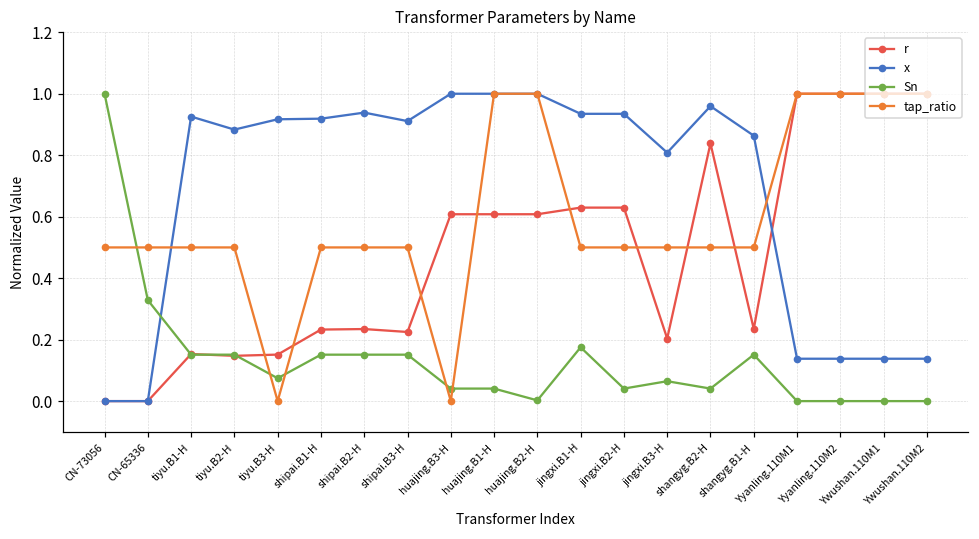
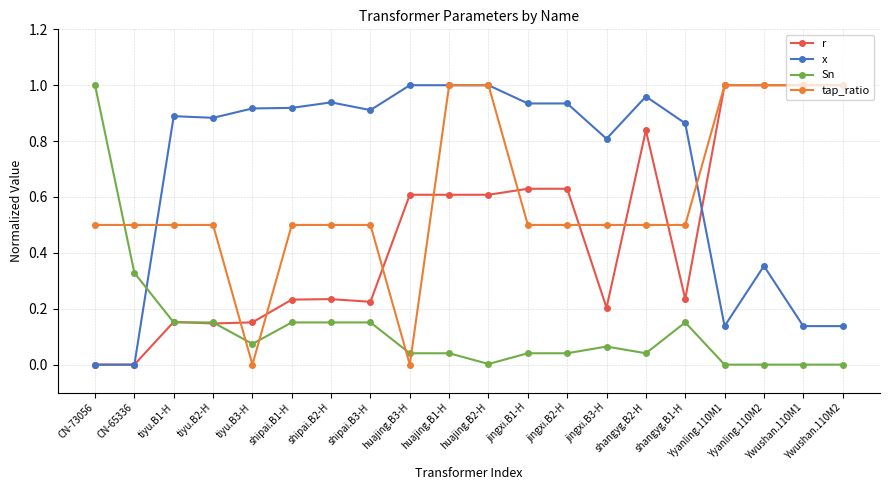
  {
    "x": {
-     "tiyu.B1-H": 0.93,
+     "tiyu.B1-H": 0.89,
      "tiyu.B2-H": 0.88,
      "tiyu.B3-H": 0.92,
      "shipai.B1-H": 0.92,
      "shipai.B2-H": 0.94,
      "shipai.B3-H": 0.91,
      "huajing.B3-H": 1.00,
      "jingxi.B1-H": 0.93,
      "jingxi.B2-H": 0.93,
      "jingxi.B3-H": 0.81,
      "shangyg.B2-H": 0.96,
      "shangyg.B1-H": 0.86,
      "Yyanling.110M1": 0.14,
-     "Yyanling.110M2": 0.14,
+     "Yyanling.110M2": 0.35,
      "Ywushan.110M1": 0.14,
      "Ywushan.110M2": 0.14
    },
    "Sn": {
      "CN-73056": 1.00,
      "CN-65336": 0.33,
      "tiyu.B3-H": 0.07,
      "shipai.B1-H": 0.15,
      "shipai.B2-H": 0.15,
      "shipai.B3-H": 0.15,
      "huajing.B3-H": 0.04,
      "huajing.B1-H": 0.04,
      "huajing.B2-H": 0.00,
-     "jingxi.B1-H": 0.18,
+     "jingxi.B1-H": 0.04,
      "jingxi.B2-H": 0.04,
      "jingxi.B3-H": 0.06,
      "shangyg.B2-H": 0.04,
      "shangyg.B1-H": 0.15,
      "Yyanling.110M1": 0.00,
      "Yyanling.110M2": 0.00,
      "Ywushan.110M1": 0.00,
      "Ywushan.110M2": 0.00
    }
  }
